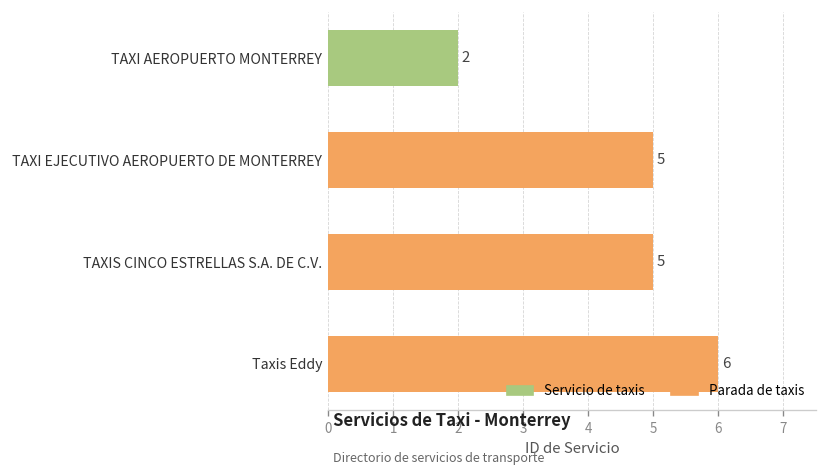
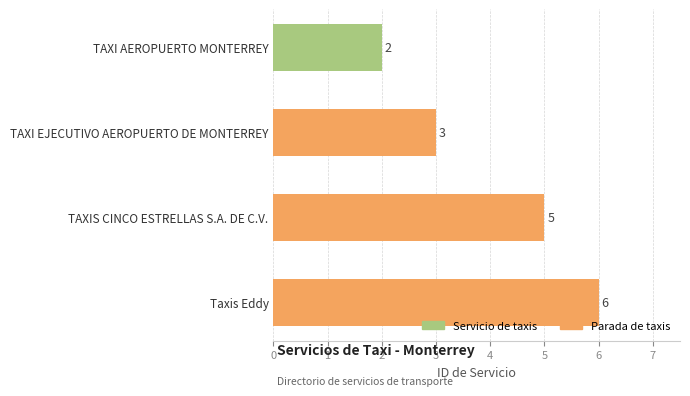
  {
    "TAXI AEROPUERTO MONTERREY": 2,
-   "TAXI EJECUTIVO AEROPUERTO DE MONTERREY": 5,
+   "TAXI EJECUTIVO AEROPUERTO DE MONTERREY": 3,
    "TAXIS CINCO ESTRELLAS S.A. DE C.V.": 5,
    "Taxis Eddy": 6
  }
